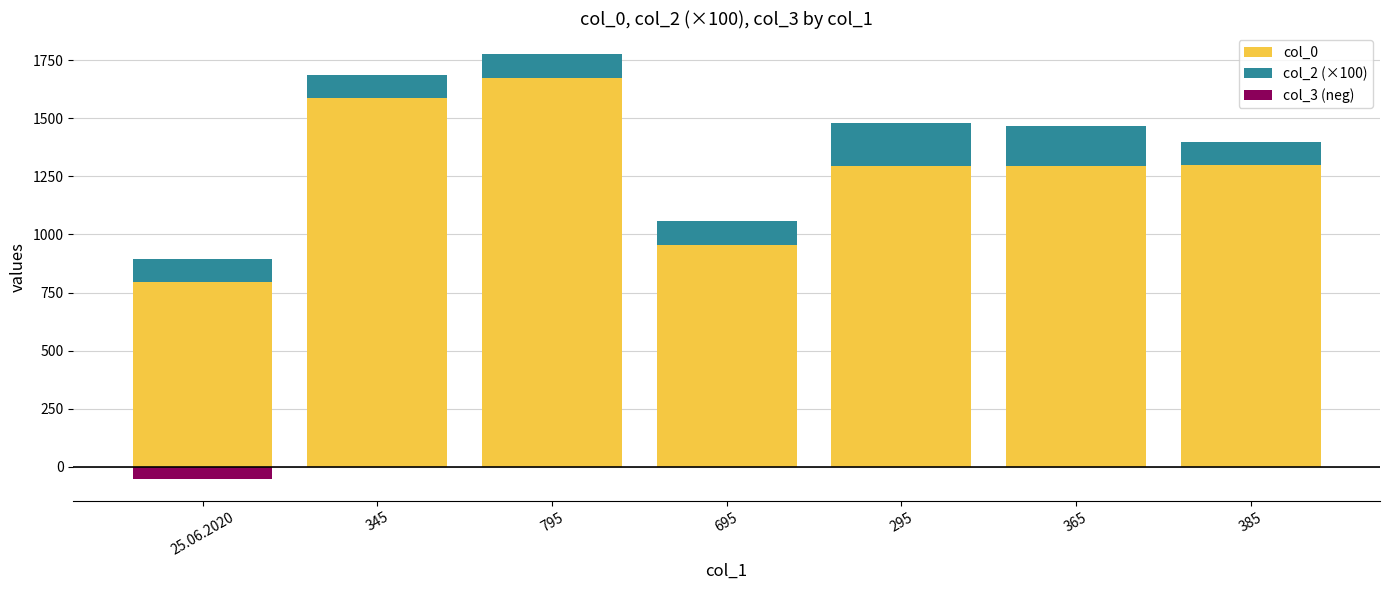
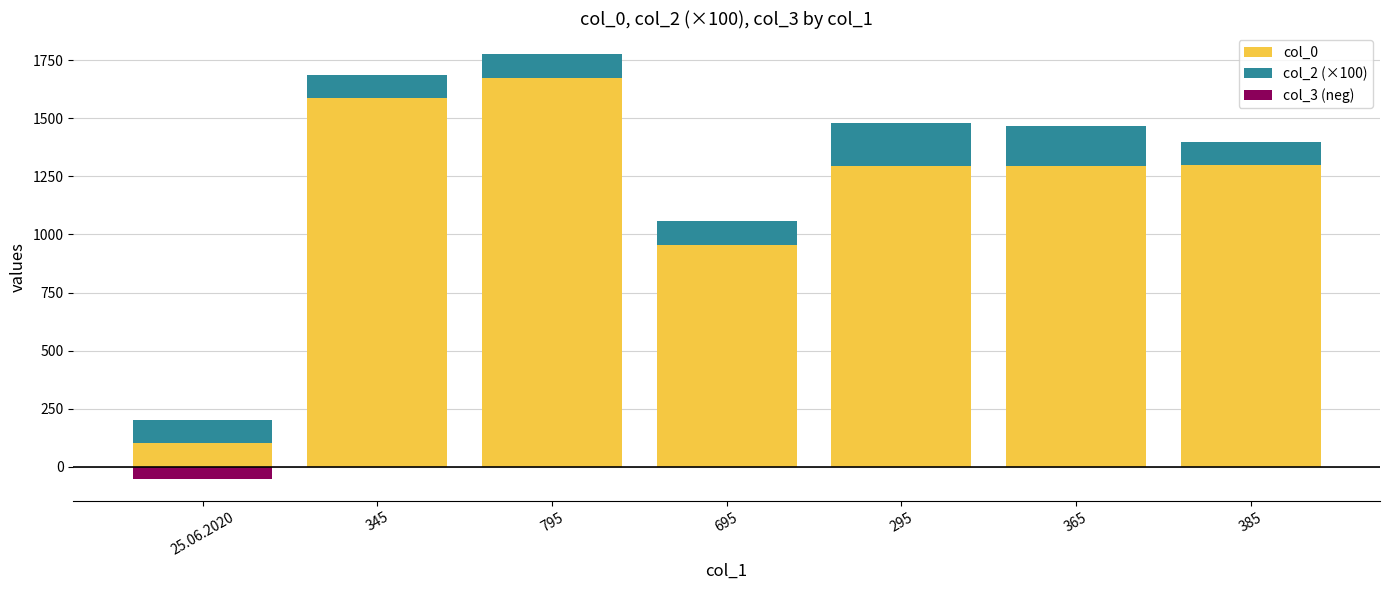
  {
    "col_0": {
-     "25.06.2020": 790,
+     "25.06.2020": 100,
      "345": 1590,
      "795": 1680,
      "695": 960,
      "385": 1300
    },
    "col_2 (×100)": {
      "25.06.2020": 100,
      "345": 100,
      "795": 100,
      "695": 100,
      "385": 100
    },
    "col_3 (neg)": {
      "25.06.2020": -60,
      "345": 0,
      "795": 0,
      "695": 0,
      "295": 0,
      "365": 0,
      "385": 0
    }
  }
